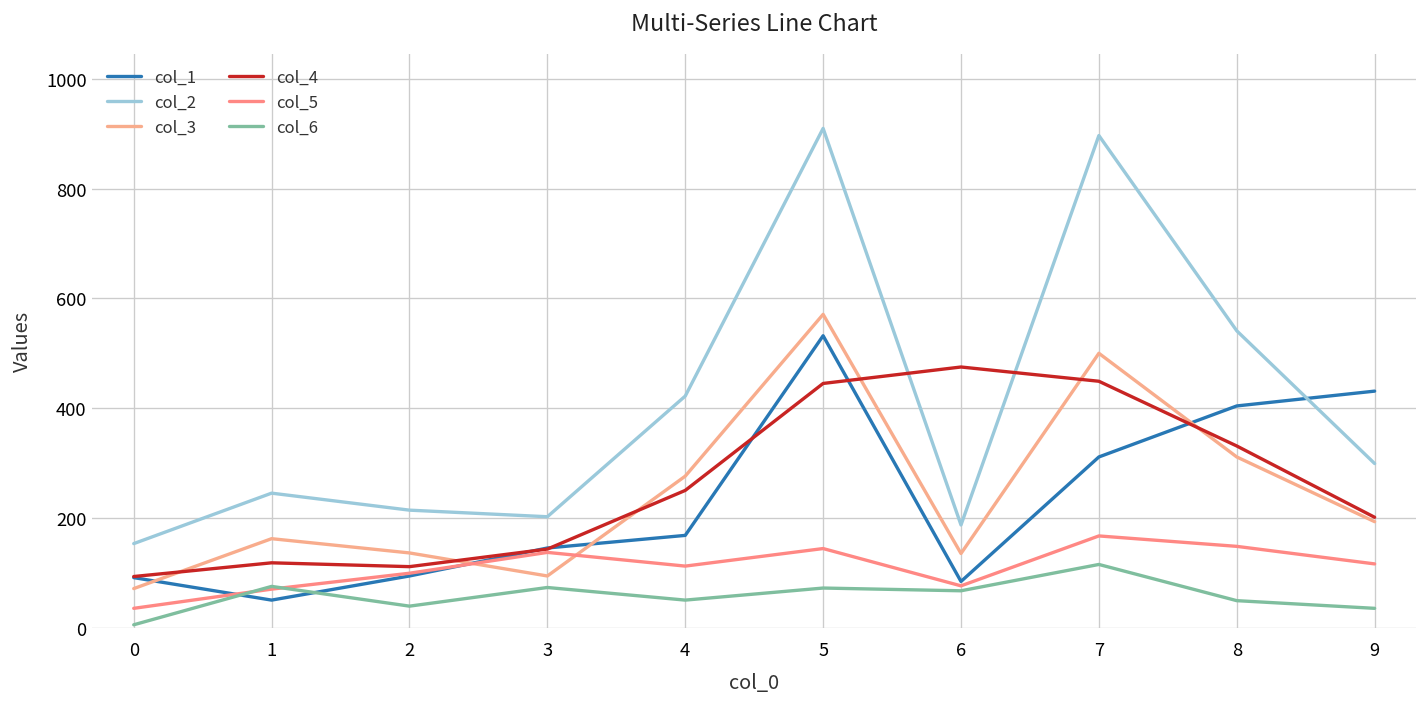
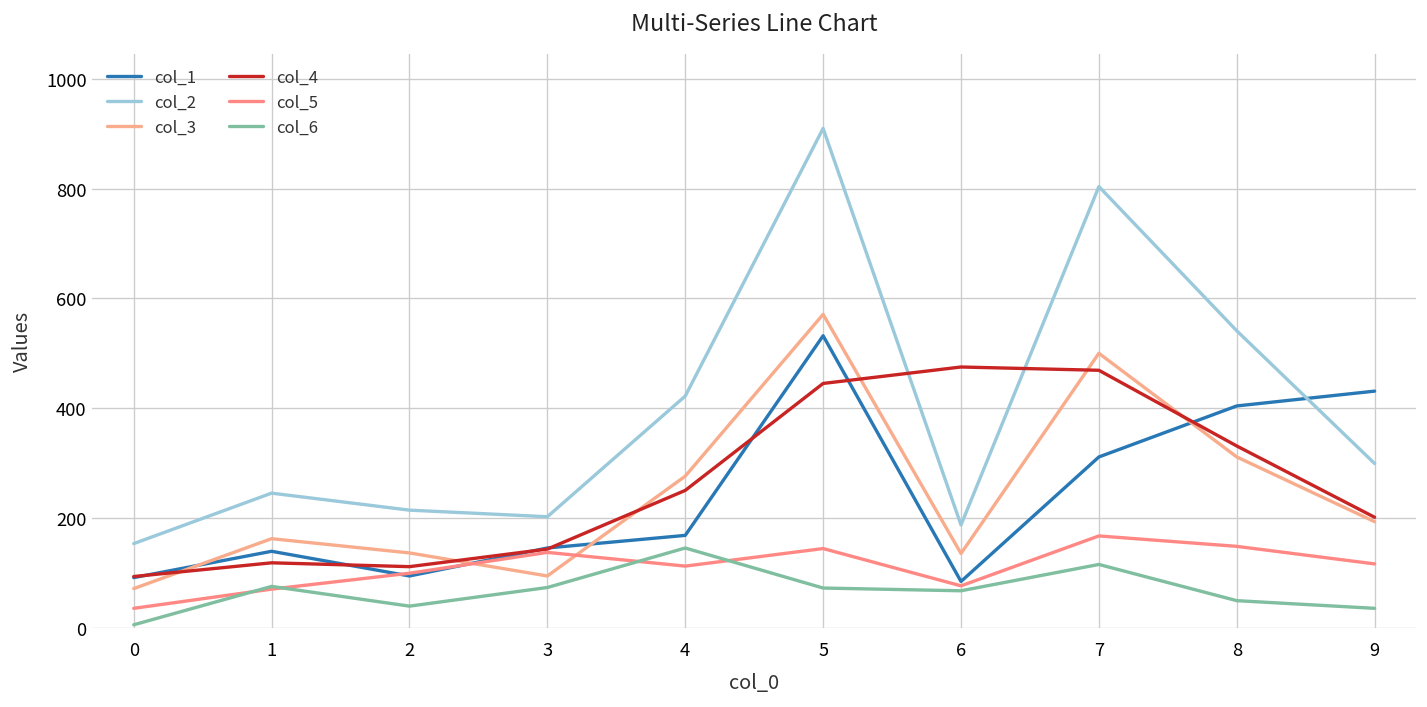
  {
    "col_1": {
-     "1": 50,
+     "1": 140,
      "4": 170,
      "5": 530,
      "6": 80,
      "7": 310,
      "8": 400,
      "9": 430
    },
    "col_2": {
      "0": 150,
      "1": 250,
      "2": 210,
      "3": 200,
      "4": 420,
      "5": 910,
      "6": 190,
-     "7": 900,
+     "7": 800,
      "8": 540,
      "9": 300
    },
    "col_4": {
      "1": 120,
      "2": 110,
      "4": 250,
      "5": 450,
      "6": 480,
-     "7": 450,
+     "7": 470,
      "8": 330,
      "9": 200
    },
    "col_6": {
      "0": 10,
      "2": 40,
      "3": 70,
-     "4": 50,
+     "4": 150,
      "5": 70,
      "6": 70,
      "7": 120,
      "8": 50,
      "9": 40
    }
  }
